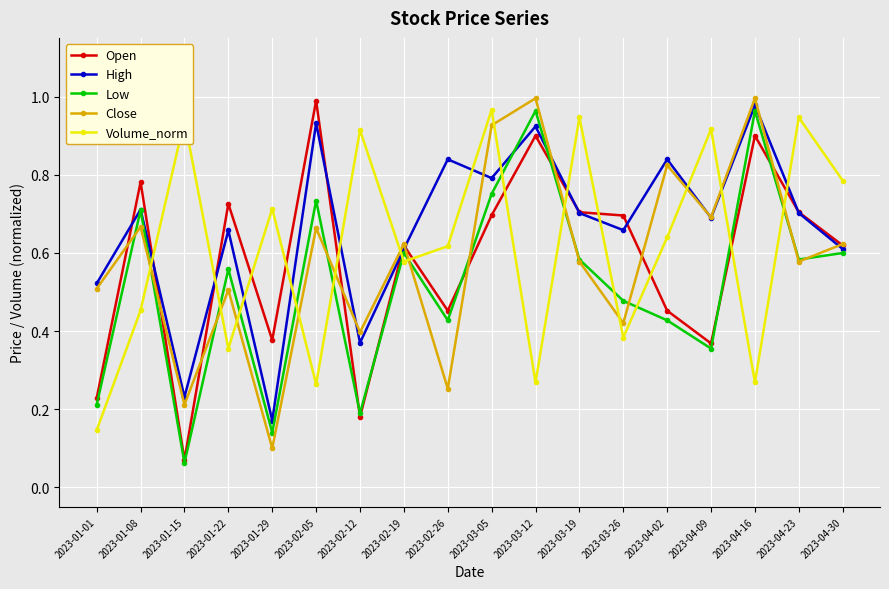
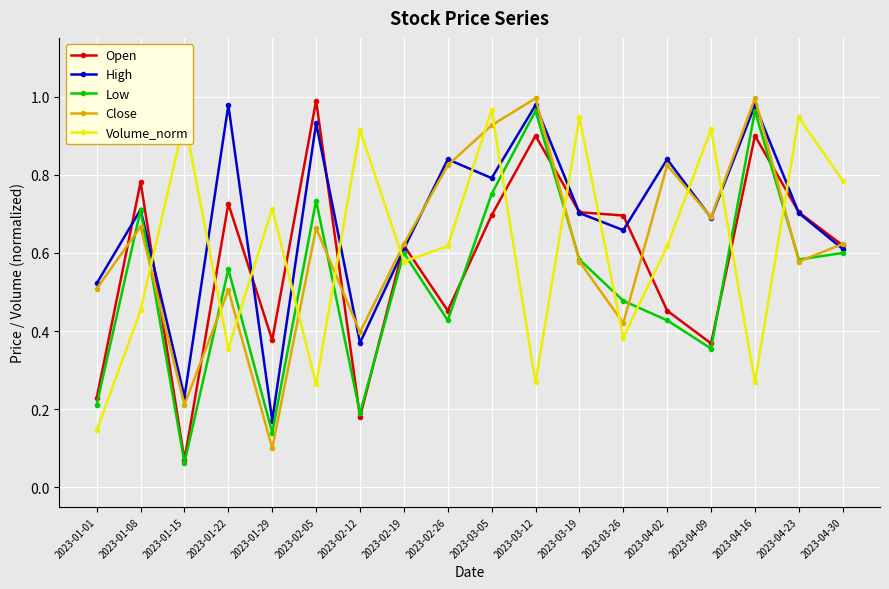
  {
    "Open": {
      "2023-01-01": 0.23,
      "2023-01-08": 0.78,
      "2023-01-15": 0.07,
      "2023-01-22": 0.73,
      "2023-01-29": 0.38,
      "2023-02-05": 0.99,
      "2023-02-12": 0.18,
      "2023-02-26": 0.45,
      "2023-03-05": 0.70,
      "2023-03-12": 0.90,
      "2023-03-26": 0.70,
      "2023-04-02": 0.45,
      "2023-04-09": 0.37,
      "2023-04-16": 0.90
    },
    "High": {
      "2023-01-01": 0.52,
      "2023-01-15": 0.23,
-     "2023-01-22": 0.66,
+     "2023-01-22": 0.98,
      "2023-01-29": 0.17,
      "2023-02-05": 0.93,
      "2023-02-12": 0.37,
      "2023-02-19": 0.61,
      "2023-02-26": 0.84,
      "2023-03-05": 0.79,
-     "2023-03-12": 0.92,
+     "2023-03-12": 0.98,
      "2023-03-26": 0.66,
      "2023-04-02": 0.84,
      "2023-04-16": 0.98,
      "2023-04-30": 0.61
    },
    "Low": {
      "2023-01-01": 0.21,
      "2023-01-15": 0.06,
      "2023-01-22": 0.56,
      "2023-01-29": 0.14,
      "2023-02-05": 0.73,
      "2023-02-12": 0.19,
      "2023-02-19": 0.60,
      "2023-02-26": 0.43,
      "2023-03-05": 0.75,
      "2023-03-12": 0.96,
      "2023-03-26": 0.48,
      "2023-04-02": 0.43,
      "2023-04-09": 0.36,
      "2023-04-16": 0.96,
      "2023-04-30": 0.60
    },
    "Close": {
      "2023-01-01": 0.51,
      "2023-01-08": 0.67,
      "2023-01-15": 0.21,
      "2023-01-22": 0.51,
      "2023-01-29": 0.10,
      "2023-02-05": 0.66,
      "2023-02-12": 0.40,
-     "2023-02-26": 0.25,
+     "2023-02-26": 0.82,
      "2023-03-05": 0.93,
      "2023-03-12": 1.00,
      "2023-03-26": 0.42,
      "2023-04-02": 0.82,
      "2023-04-16": 1.00
    },
    "Volume_norm": {
      "2023-01-01": 0.15,
      "2023-01-08": 0.45,
      "2023-01-22": 0.36,
      "2023-01-29": 0.71,
      "2023-02-05": 0.26,
      "2023-02-12": 0.91,
      "2023-02-19": 0.58,
      "2023-02-26": 0.62,
      "2023-03-05": 0.97,
      "2023-03-12": 0.27,
      "2023-03-19": 0.95,
      "2023-03-26": 0.38,
-     "2023-04-02": 0.64,
+     "2023-04-02": 0.62,
      "2023-04-09": 0.92,
      "2023-04-16": 0.27,
      "2023-04-23": 0.95,
      "2023-04-30": 0.79
    }
  }
